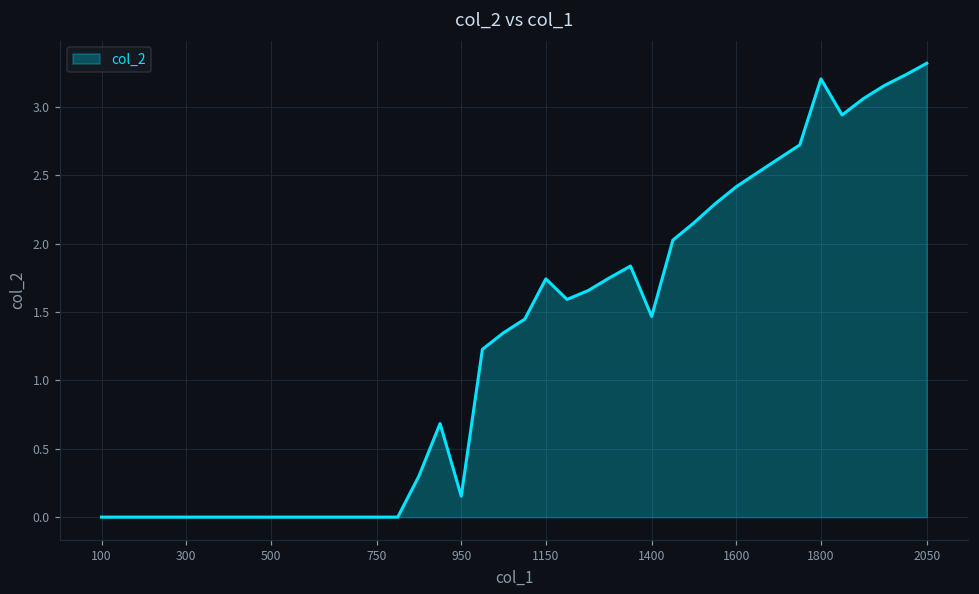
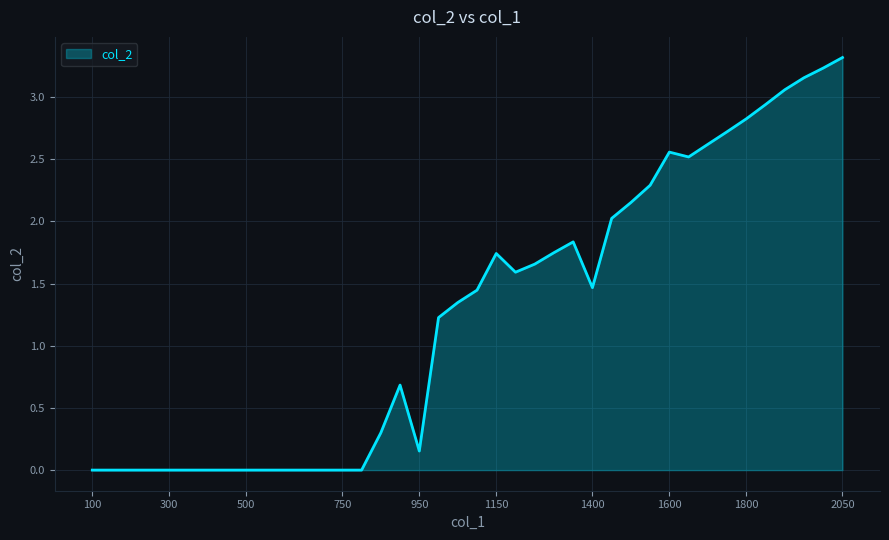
  {
    "100": 0.00,
    "300": 0.00,
    "500": 0.00,
    "750": 0.00,
    "950": 0.15,
    "1150": 1.74,
    "1400": 1.47,
-   "1600": 2.42,
-   "1800": 3.20,
+   "1600": 2.56,
+   "1800": 2.83,
    "2050": 3.32
  }
